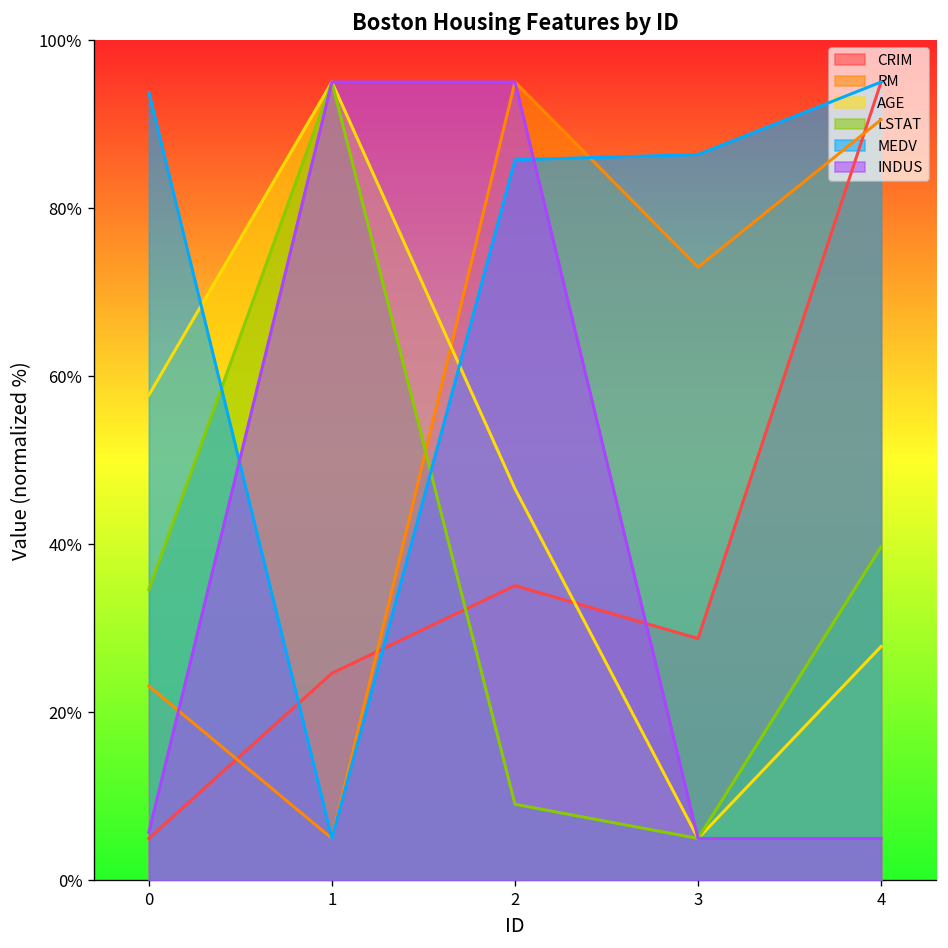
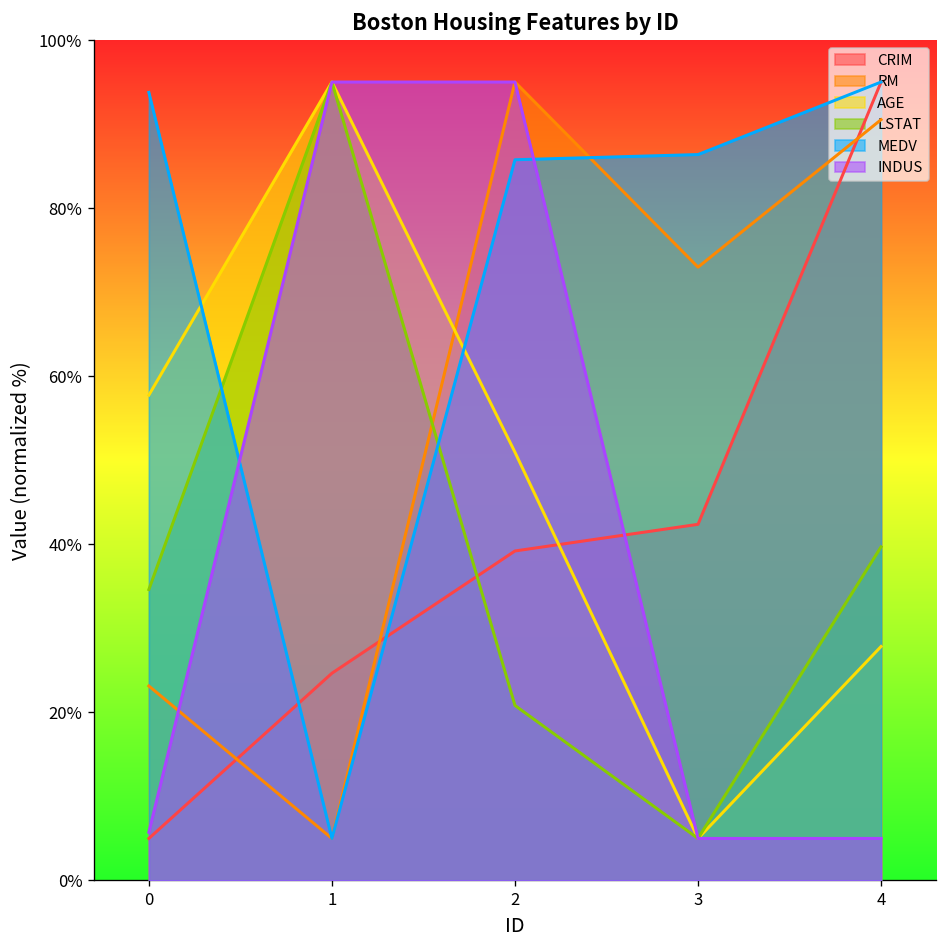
  {
    "CRIM": {
      "0": "5%",
      "1": "25%",
-     "2": "35%",
-     "3": "29%"
+     "2": "39%",
+     "3": "42%"
    },
    "RM": {
      "0": "23%",
      "3": "73%"
    },
    "AGE": {
      "0": "58%",
-     "2": "47%",
+     "2": "51%",
      "4": "28%"
    },
    "LSTAT": {
      "0": "35%",
-     "2": "9%",
+     "2": "21%",
      "4": "40%"
    },
    "MEDV": {
      "0": "94%",
      "2": "86%",
      "3": "86%"
    },
    "INDUS": {
      "0": "6%",
      "4": "5%"
    }
  }
